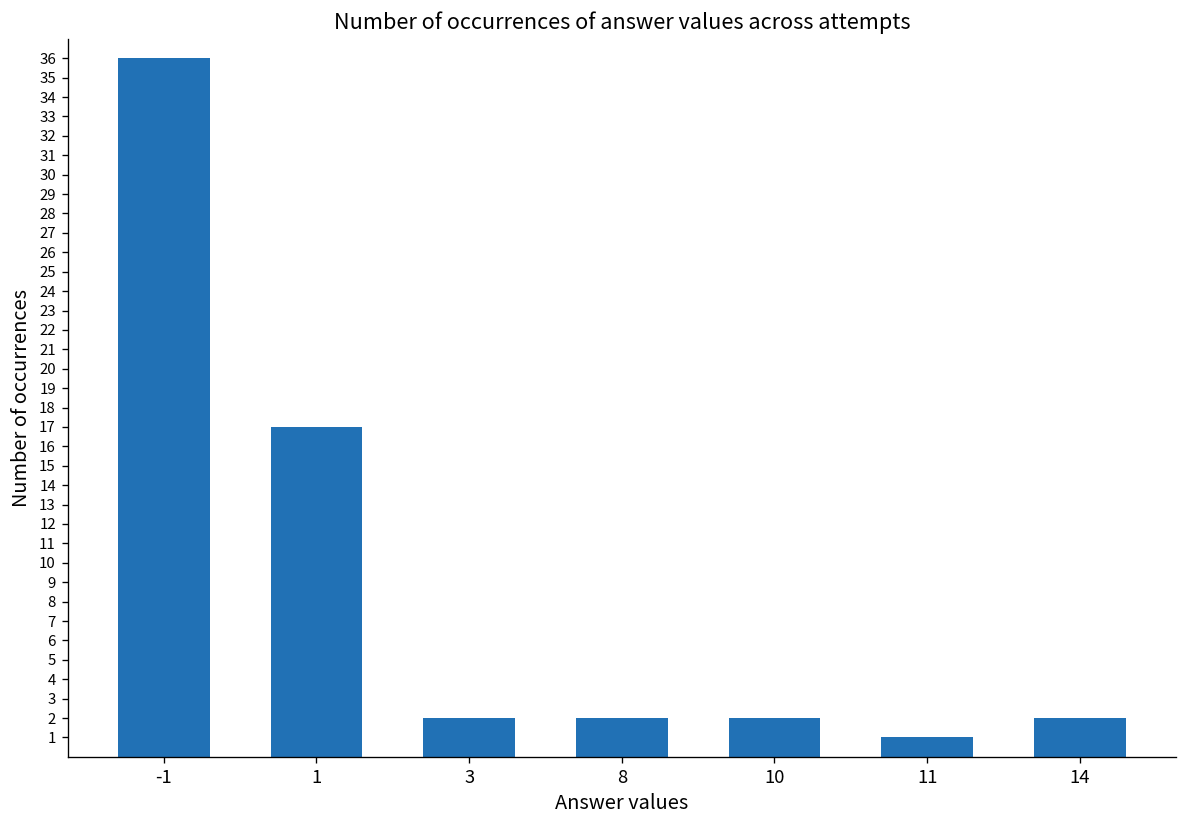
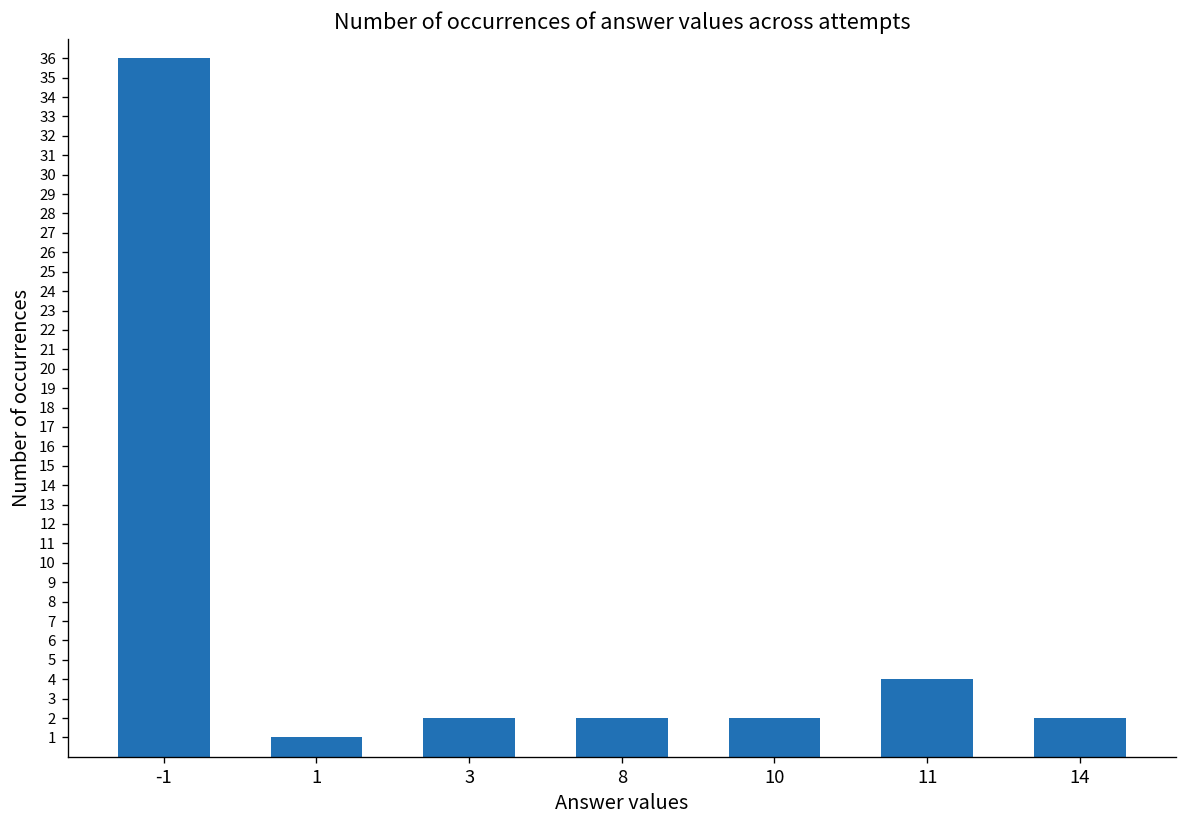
  {
    "-1": 36,
-   "1": 17,
+   "1": 1,
    "3": 2,
    "8": 2,
    "10": 2,
-   "11": 1,
+   "11": 4,
    "14": 2
  }
